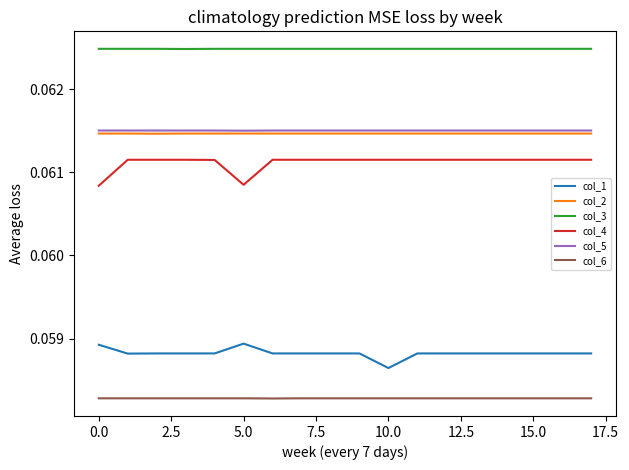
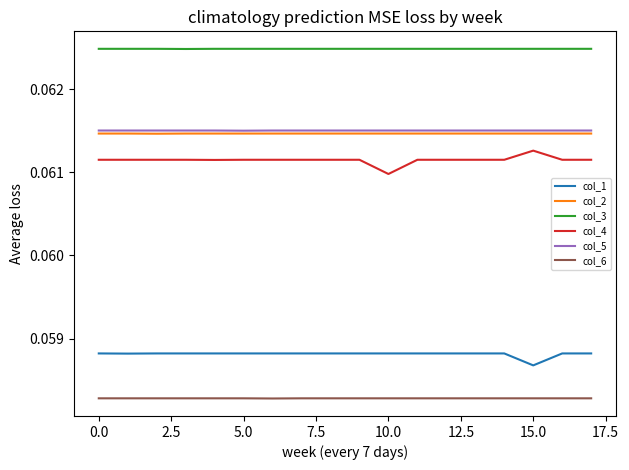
  {
    "col_1": {
-     "0.0": 0.0589,
-     "5.0": 0.0589,
-     "10.0": 0.0586,
-     "15.0": 0.0588
+     "0.0": 0.0588,
+     "5.0": 0.0588,
+     "10.0": 0.0588,
+     "15.0": 0.0587
    },
    "col_2": {
      "0.0": 0.0615,
      "5.0": 0.0615,
      "10.0": 0.0615,
      "15.0": 0.0615
    },
    "col_3": {
      "0.0": 0.0625,
      "5.0": 0.0625,
      "10.0": 0.0625,
      "15.0": 0.0625
    },
    "col_4": {
-     "0.0": 0.0608,
-     "5.0": 0.0608,
-     "10.0": 0.0612,
-     "15.0": 0.0612
+     "0.0": 0.0612,
+     "5.0": 0.0612,
+     "10.0": 0.0610,
+     "15.0": 0.0613
    },
    "col_5": {
      "0.0": 0.0615,
      "5.0": 0.0615,
      "10.0": 0.0615,
      "15.0": 0.0615
    },
    "col_6": {
      "0.0": 0.0583,
      "5.0": 0.0583,
      "10.0": 0.0583,
      "15.0": 0.0583
    }
  }
